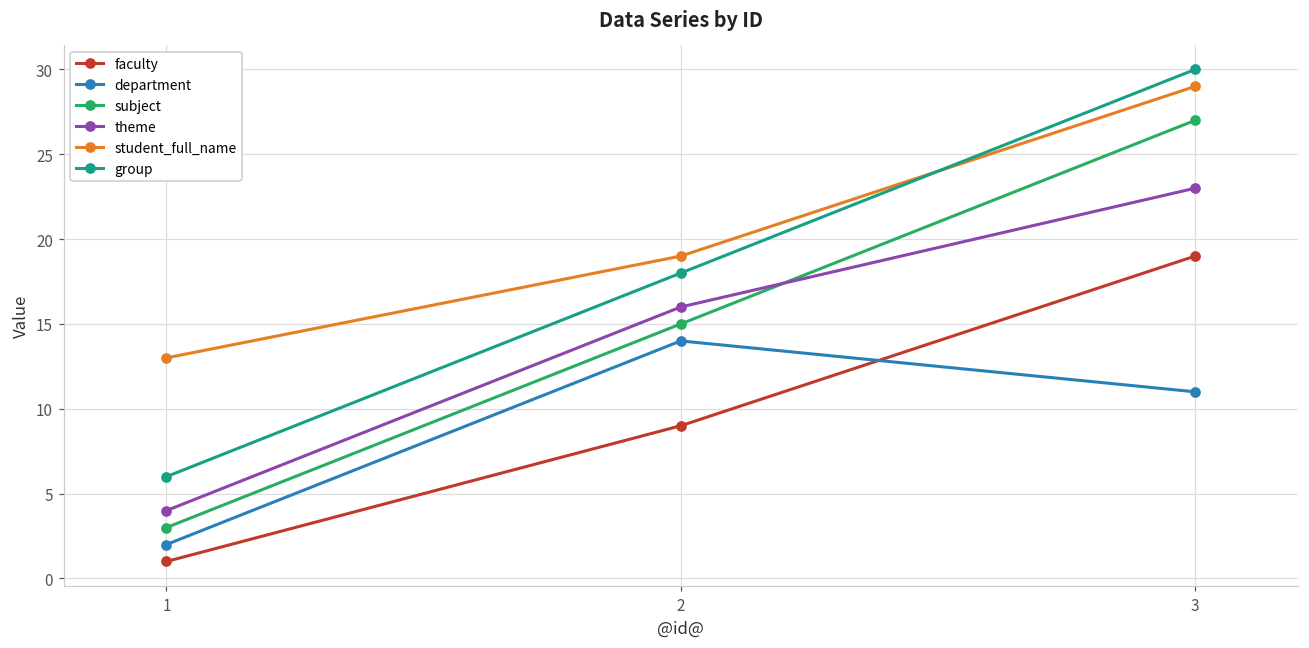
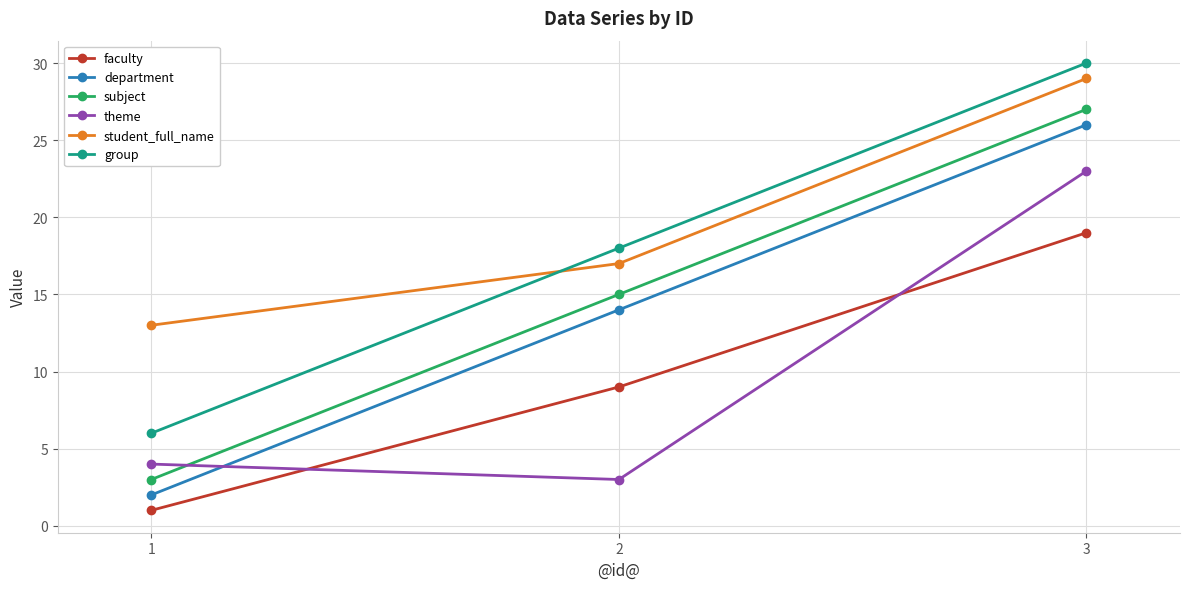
  {
    "faculty": {
      "1": 1,
      "2": 9,
      "3": 19
    },
    "department": {
      "1": 2,
      "2": 14,
-     "3": 11
+     "3": 26
    },
    "theme": {
      "1": 4,
-     "2": 16,
+     "2": 3,
      "3": 23
    },
    "student_full_name": {
      "1": 13,
-     "2": 19,
+     "2": 17,
      "3": 29
    }
  }
